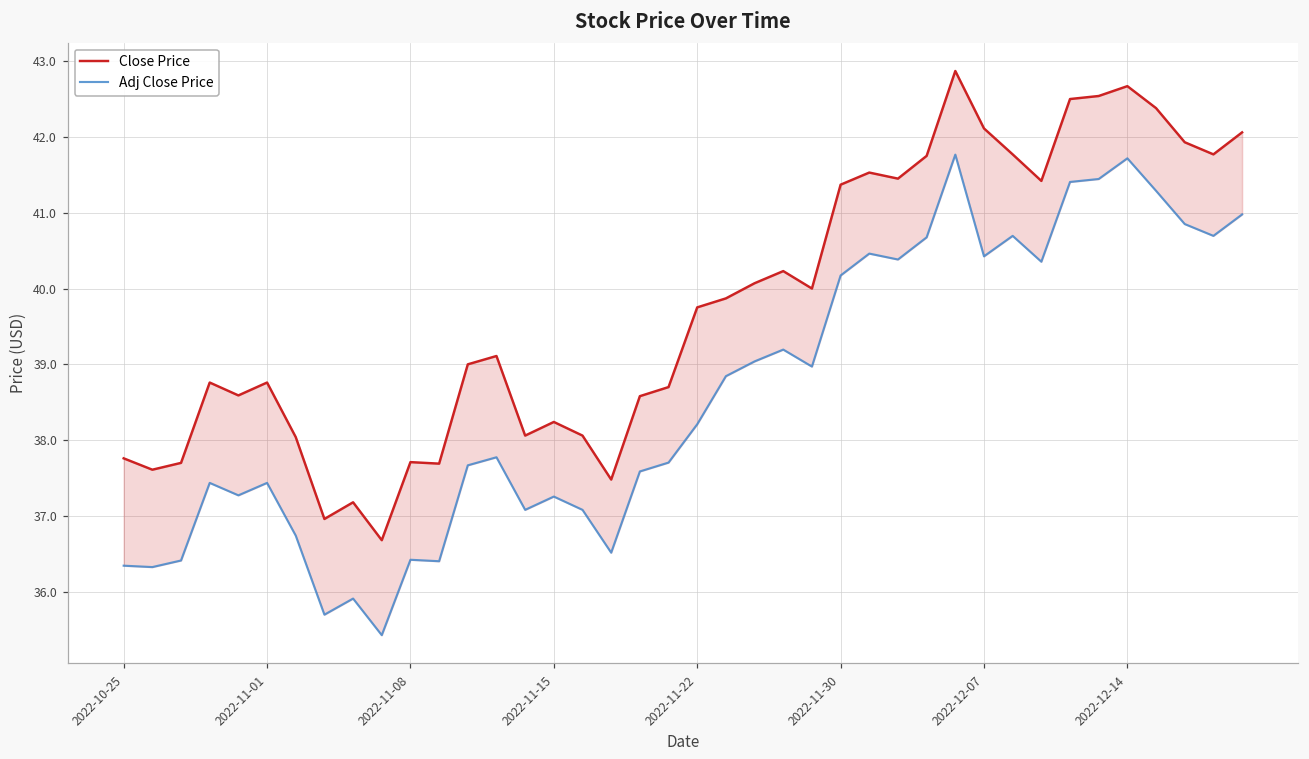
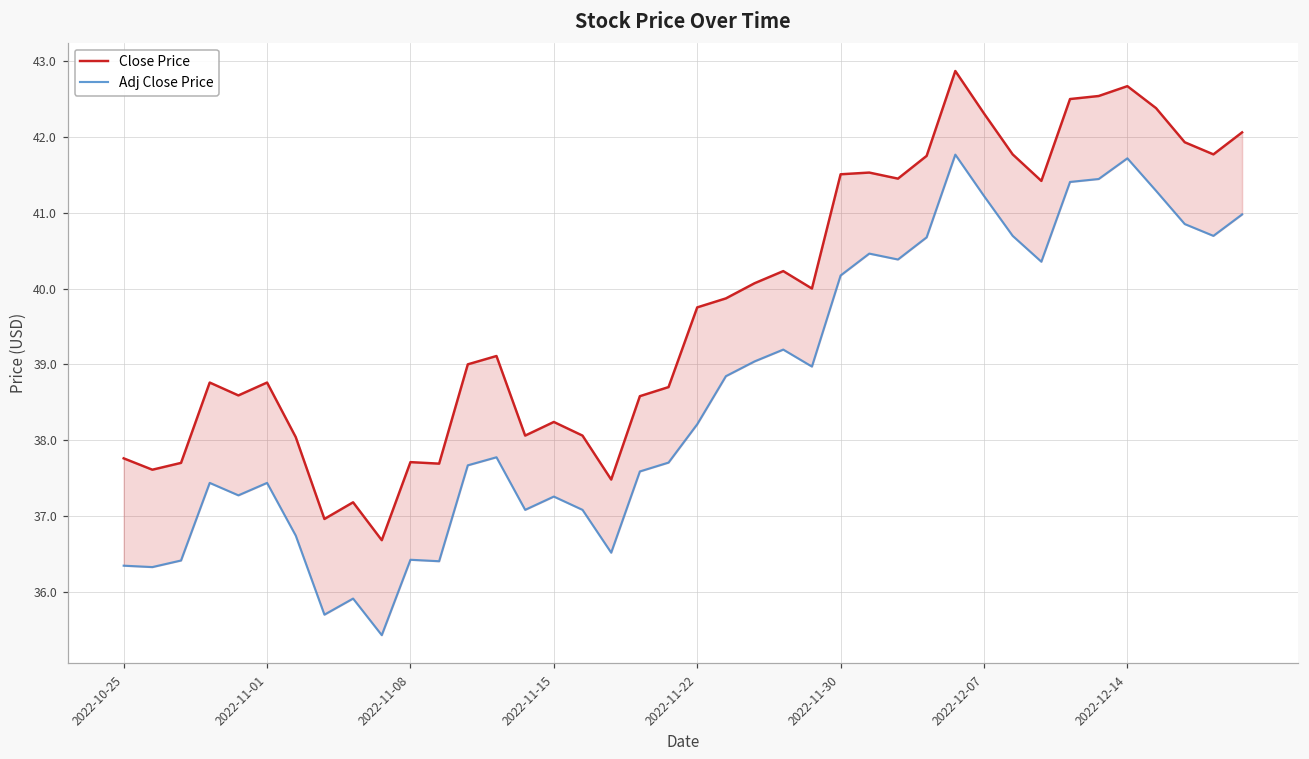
  {
    "Close Price": {
      "2022-10-25": 37.8,
      "2022-11-01": 38.8,
      "2022-11-08": 37.7,
      "2022-11-15": 38.2,
      "2022-11-22": 39.8,
-     "2022-11-30": 41.4,
-     "2022-12-07": 42.1,
+     "2022-11-30": 41.5,
+     "2022-12-07": 42.3,
      "2022-12-14": 42.7
    },
    "Adj Close Price": {
      "2022-10-25": 36.3,
      "2022-11-01": 37.4,
      "2022-11-08": 36.4,
      "2022-11-15": 37.3,
      "2022-11-22": 38.2,
      "2022-11-30": 40.2,
-     "2022-12-07": 40.4,
+     "2022-12-07": 41.2,
      "2022-12-14": 41.7
    }
  }
